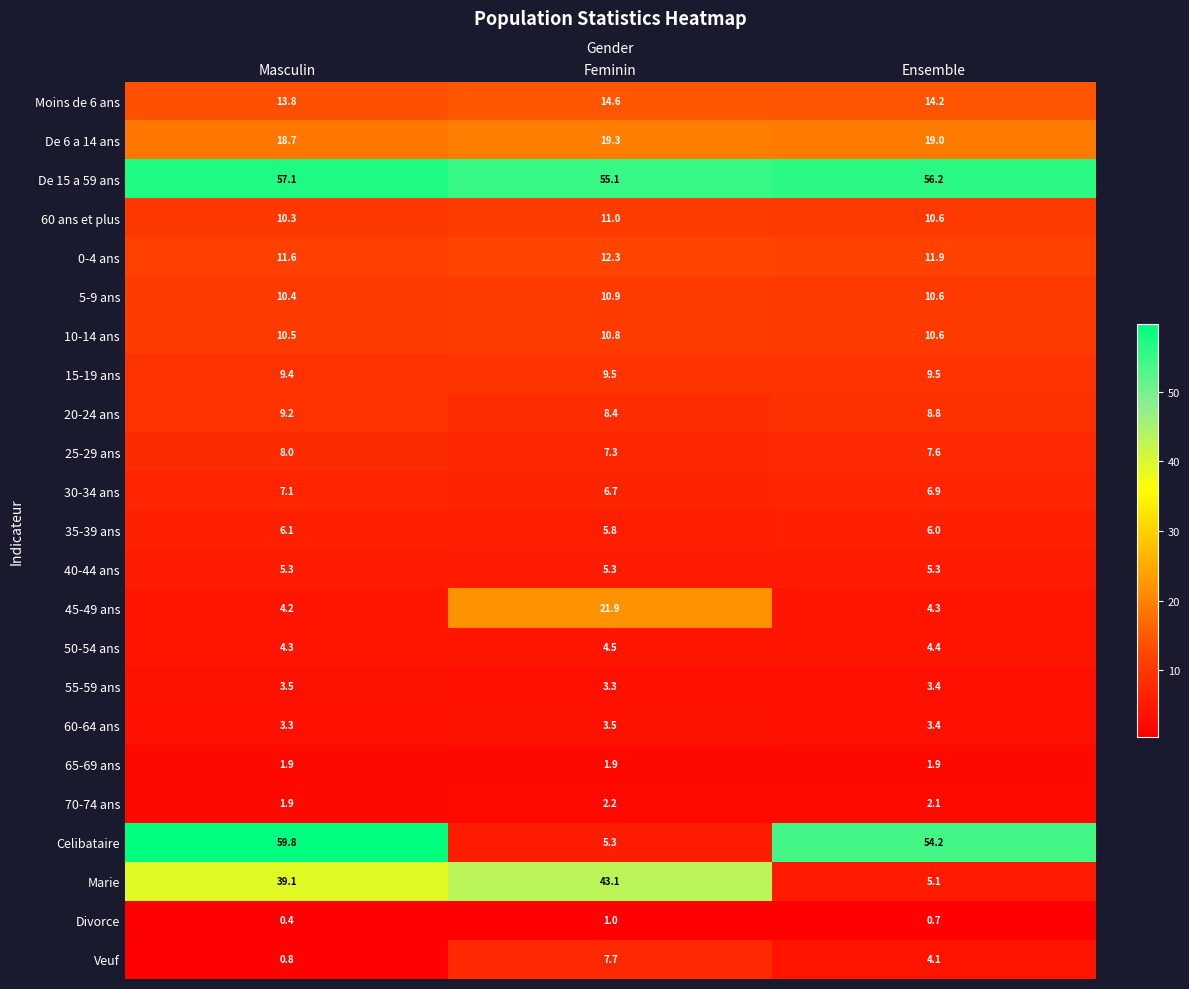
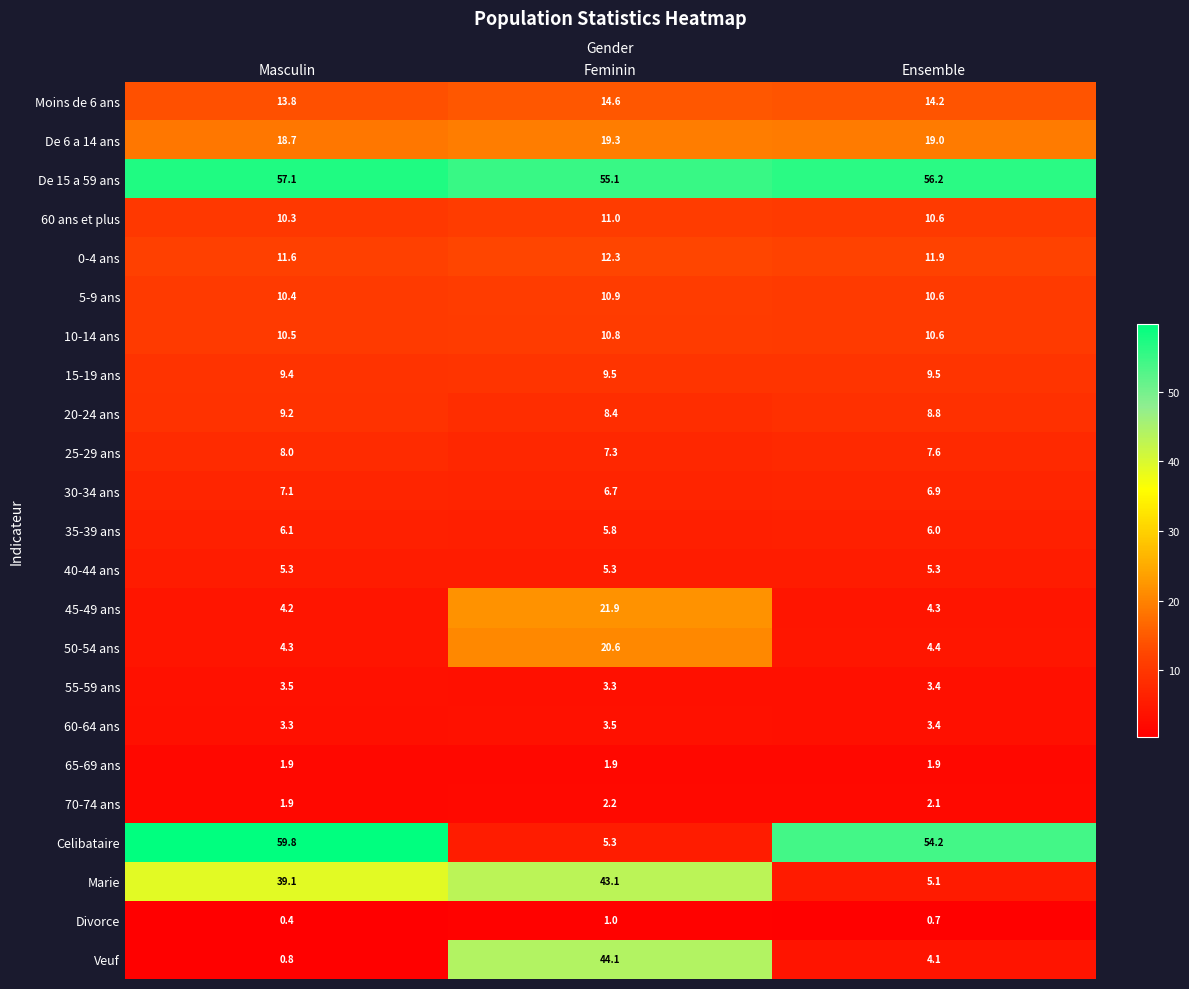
  {
    "Moins de 6 ans": {
      "Masculin": 13.8,
      "Feminin": 14.6,
      "Ensemble": 14.2
    },
    "De 6 a 14 ans": {
      "Masculin": 18.7,
      "Feminin": 19.3,
      "Ensemble": 19.0
    },
    "De 15 a 59 ans": {
      "Masculin": 57.1,
      "Feminin": 55.1,
      "Ensemble": 56.2
    },
    "60 ans et plus": {
      "Masculin": 10.3,
      "Feminin": 11.0,
      "Ensemble": 10.6
    },
    "0-4 ans": {
      "Masculin": 11.6,
      "Feminin": 12.3,
      "Ensemble": 11.9
    },
    "5-9 ans": {
      "Masculin": 10.4,
      "Feminin": 10.9,
      "Ensemble": 10.6
    },
    "10-14 ans": {
      "Masculin": 10.5,
      "Feminin": 10.8,
      "Ensemble": 10.6
    },
    "15-19 ans": {
      "Masculin": 9.4,
      "Feminin": 9.5,
      "Ensemble": 9.5
    },
    "20-24 ans": {
      "Masculin": 9.2,
      "Feminin": 8.4,
      "Ensemble": 8.8
    },
    "25-29 ans": {
      "Masculin": 8.0,
      "Feminin": 7.3,
      "Ensemble": 7.6
    },
    "30-34 ans": {
      "Masculin": 7.1,
      "Feminin": 6.7,
      "Ensemble": 6.9
    },
    "35-39 ans": {
      "Masculin": 6.1,
      "Feminin": 5.8,
      "Ensemble": 6.0
    },
    "40-44 ans": {
      "Masculin": 5.3,
      "Feminin": 5.3,
      "Ensemble": 5.3
    },
    "45-49 ans": {
      "Masculin": 4.2,
      "Feminin": 21.9,
      "Ensemble": 4.3
    },
    "50-54 ans": {
      "Masculin": 4.3,
-     "Feminin": 4.5,
+     "Feminin": 20.6,
      "Ensemble": 4.4
    },
    "55-59 ans": {
      "Masculin": 3.5,
      "Feminin": 3.3,
      "Ensemble": 3.4
    },
    "60-64 ans": {
      "Masculin": 3.3,
      "Feminin": 3.5,
      "Ensemble": 3.4
    },
    "65-69 ans": {
      "Masculin": 1.9,
      "Feminin": 1.9,
      "Ensemble": 1.9
    },
    "70-74 ans": {
      "Masculin": 1.9,
      "Feminin": 2.2,
      "Ensemble": 2.1
    },
    "Celibataire": {
      "Masculin": 59.8,
      "Feminin": 5.3,
      "Ensemble": 54.2
    },
    "Marie": {
      "Masculin": 39.1,
      "Feminin": 43.1,
      "Ensemble": 5.1
    },
    "Divorce": {
      "Masculin": 0.4,
      "Feminin": 1.0,
      "Ensemble": 0.7
    },
    "Veuf": {
      "Masculin": 0.8,
-     "Feminin": 7.7,
+     "Feminin": 44.1,
      "Ensemble": 4.1
    }
  }
